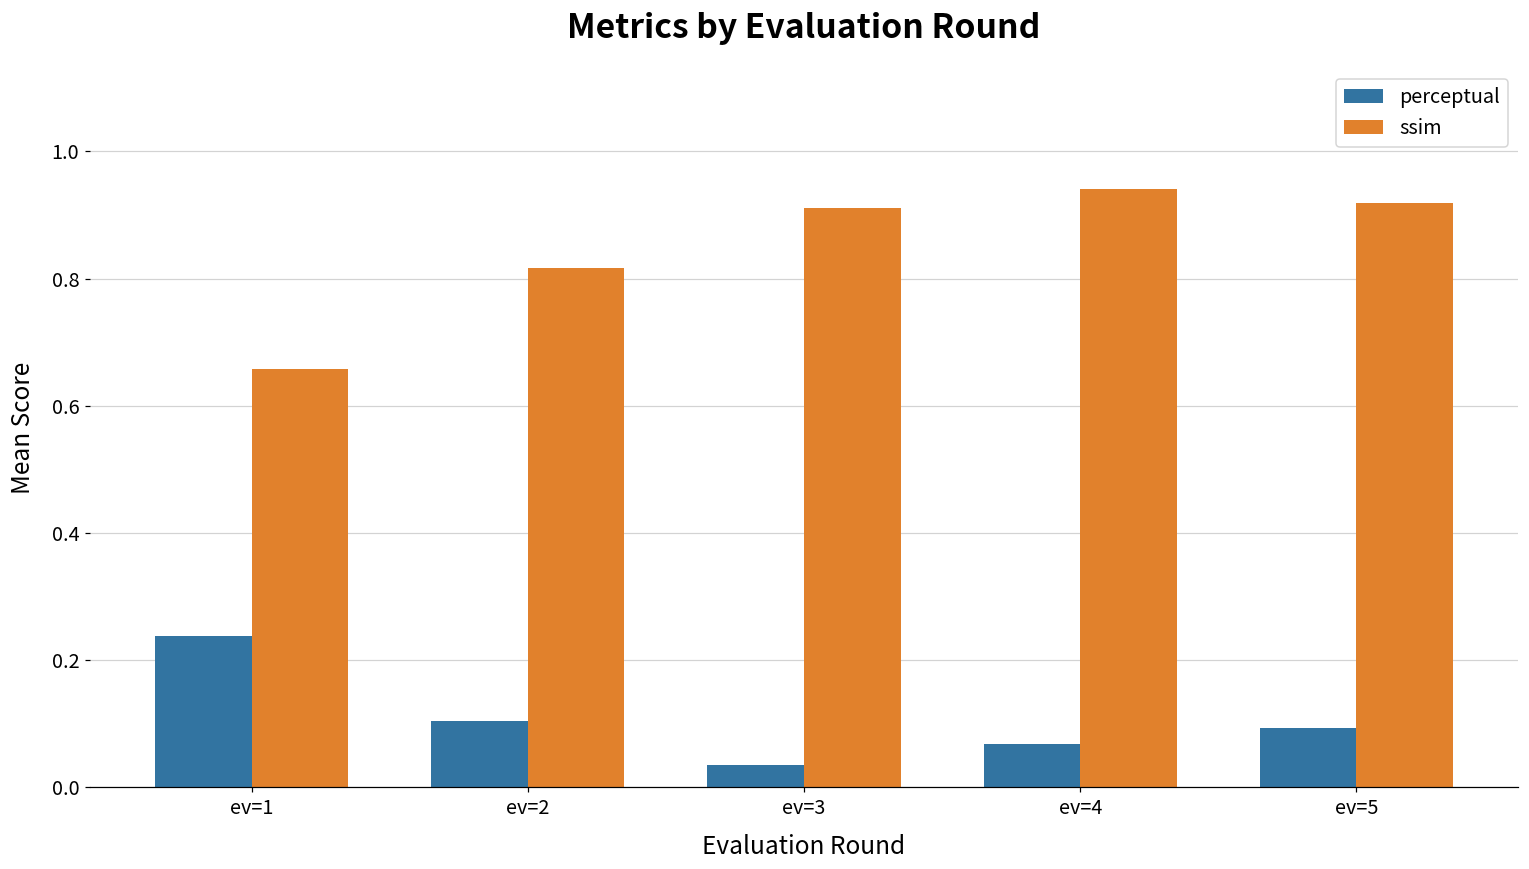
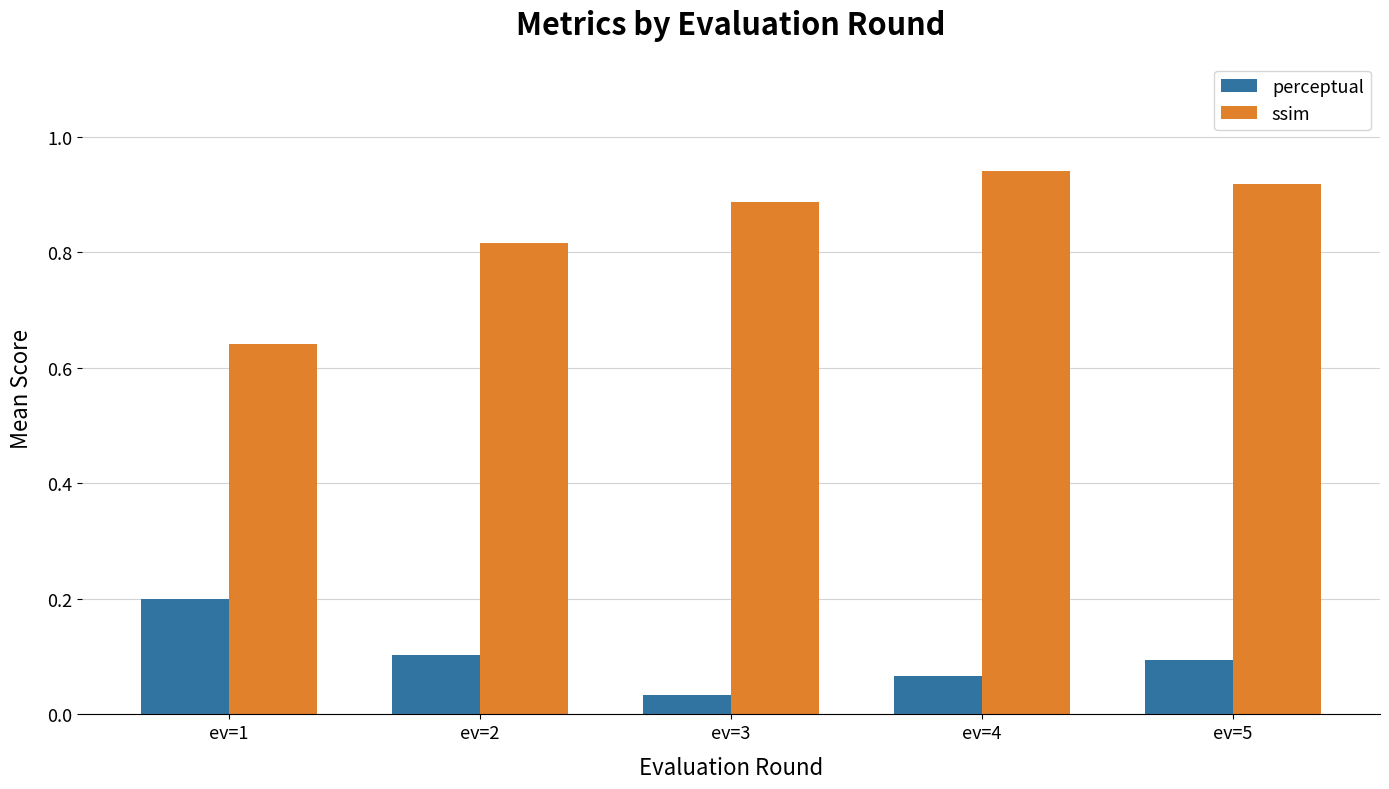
  {
    "perceptual": {
-     "ev=1": 0.24,
+     "ev=1": 0.20,
      "ev=2": 0.10,
      "ev=3": 0.03,
      "ev=4": 0.07,
      "ev=5": 0.09
    },
    "ssim": {
-     "ev=1": 0.66,
+     "ev=1": 0.64,
      "ev=2": 0.82,
-     "ev=3": 0.91,
+     "ev=3": 0.89,
      "ev=4": 0.94,
      "ev=5": 0.92
    }
  }
